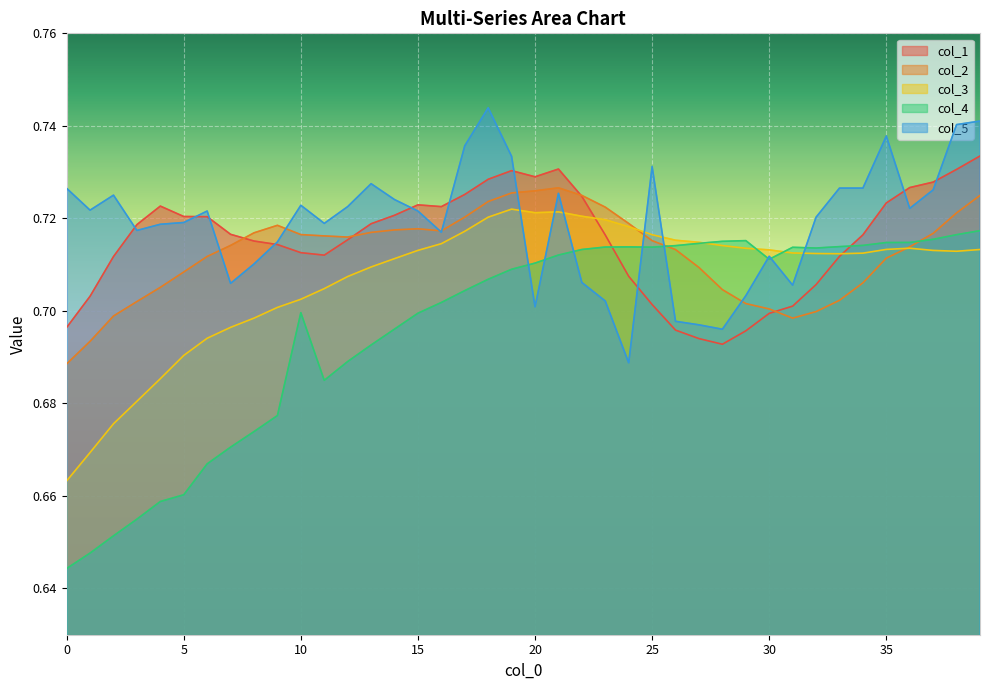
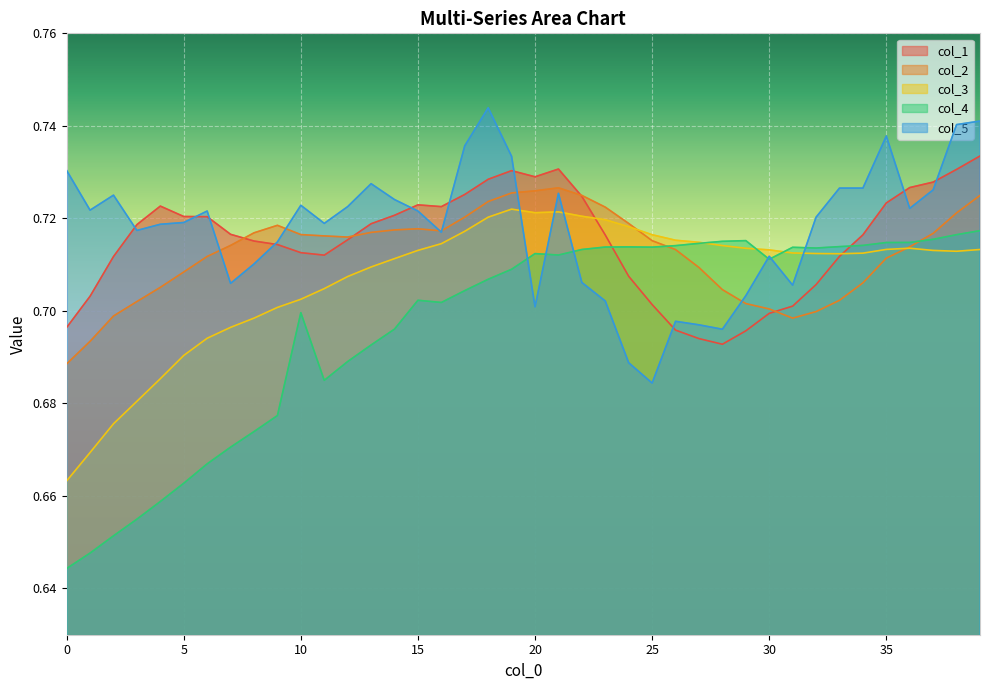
  {
    "col_4": {
      "0": 0.644,
-     "5": 0.660,
+     "5": 0.663,
      "10": 0.700,
-     "15": 0.699,
-     "20": 0.710,
+     "15": 0.702,
+     "20": 0.712,
      "25": 0.714,
      "30": 0.711,
      "35": 0.715
    },
    "col_5": {
-     "0": 0.726,
+     "0": 0.730,
      "5": 0.719,
      "10": 0.723,
      "15": 0.722,
      "20": 0.701,
-     "25": 0.731,
+     "25": 0.684,
      "30": 0.712,
      "35": 0.738
    }
  }
